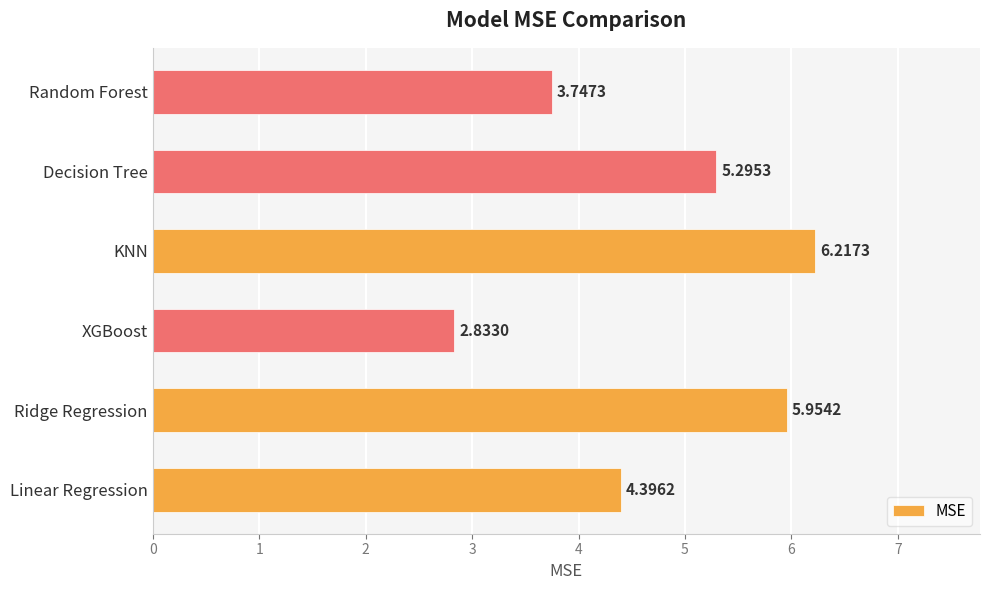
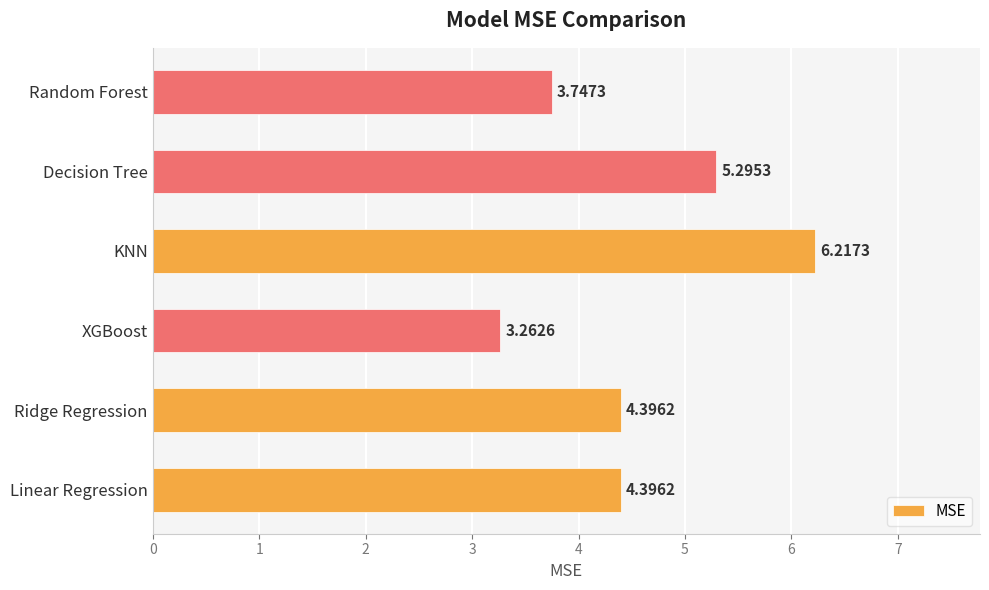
  {
    "Random Forest": 3.7473,
    "Decision Tree": 5.2953,
    "KNN": 6.2173,
-   "XGBoost": 2.8330,
-   "Ridge Regression": 5.9542,
+   "XGBoost": 3.2626,
+   "Ridge Regression": 4.3962,
    "Linear Regression": 4.3962
  }
